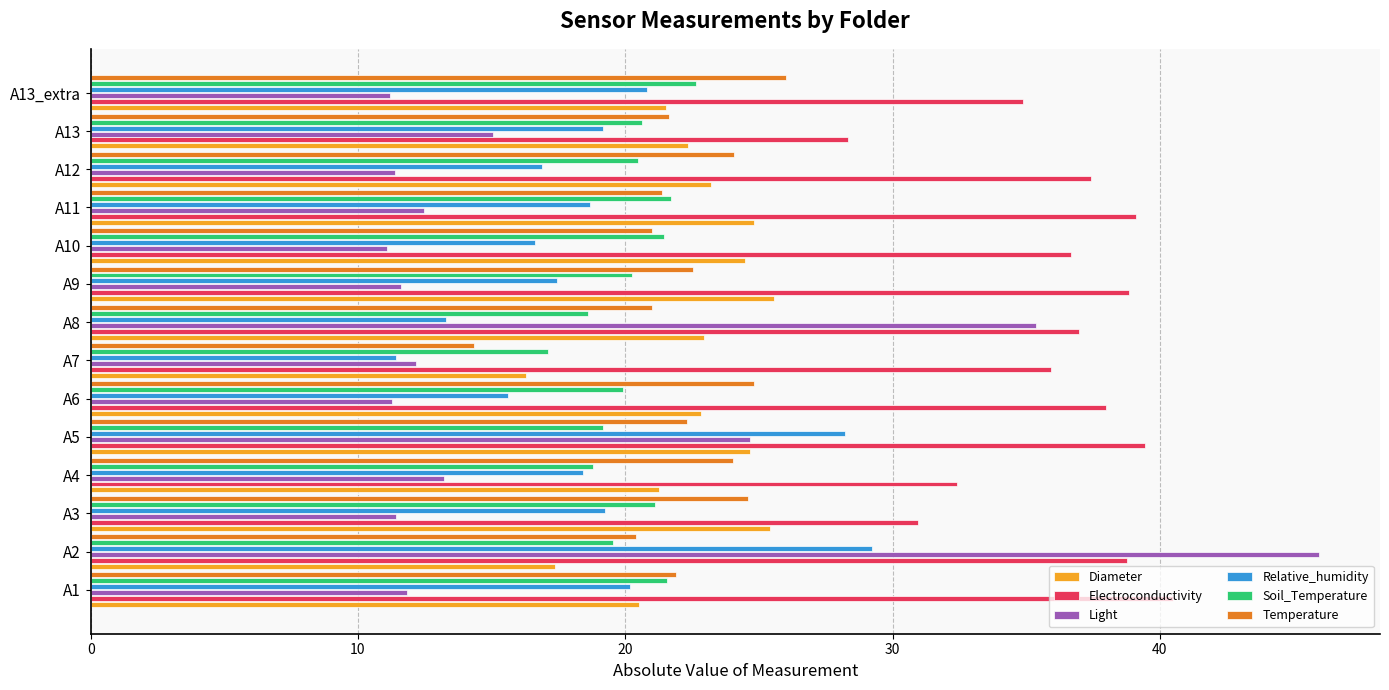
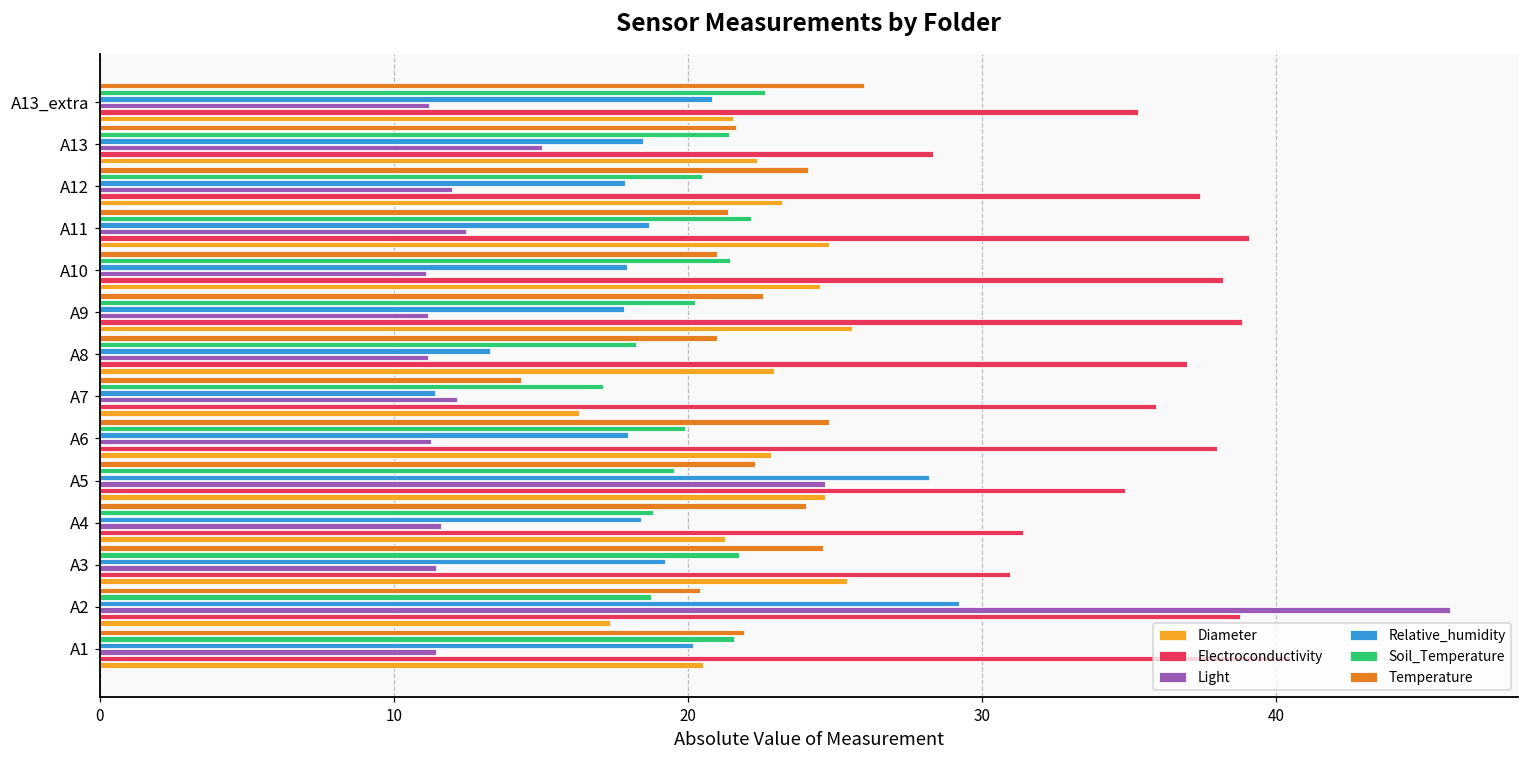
  {
    "Electroconductivity": {
-     "A13_extra": 34.9,
+     "A13_extra": 35.3,
      "A13": 28.3,
      "A12": 37.4,
      "A11": 39.1,
-     "A10": 36.7,
+     "A10": 38.2,
      "A9": 38.8,
      "A8": 37.0,
      "A7": 35.9,
      "A6": 38.0,
-     "A5": 39.4,
-     "A4": 32.4,
+     "A5": 34.9,
+     "A4": 31.4,
      "A3": 31.0,
      "A2": 38.8
    },
    "Light": {
      "A13_extra": 11.2,
      "A13": 15.1,
-     "A12": 11.4,
+     "A12": 12.0,
      "A11": 12.5,
      "A10": 11.1,
-     "A9": 11.6,
-     "A8": 35.4,
+     "A9": 11.2,
+     "A8": 11.2,
      "A7": 12.2,
      "A6": 11.3,
      "A5": 24.7,
-     "A4": 13.2,
+     "A4": 11.6,
      "A3": 11.4,
      "A2": 45.9,
-     "A1": 11.8
+     "A1": 11.4
    },
    "Relative_humidity": {
      "A13_extra": 20.8,
-     "A13": 19.2,
-     "A12": 16.9,
+     "A13": 18.5,
+     "A12": 17.9,
      "A11": 18.7,
-     "A10": 16.6,
-     "A9": 17.5,
+     "A10": 17.9,
+     "A9": 17.8,
      "A8": 13.3,
      "A7": 11.4,
-     "A6": 15.6,
+     "A6": 18.0,
      "A5": 28.2,
      "A4": 18.4,
      "A3": 19.2,
      "A2": 29.2,
      "A1": 20.2
    },
    "Soil_Temperature": {
      "A13_extra": 22.6,
-     "A13": 20.6,
+     "A13": 21.4,
      "A12": 20.5,
-     "A11": 21.7,
+     "A11": 22.1,
      "A10": 21.4,
      "A9": 20.2,
-     "A8": 18.6,
+     "A8": 18.2,
      "A7": 17.1,
      "A6": 19.9,
-     "A5": 19.2,
+     "A5": 19.5,
      "A4": 18.8,
-     "A3": 21.1,
-     "A2": 19.5,
+     "A3": 21.7,
+     "A2": 18.7,
      "A1": 21.6
    }
  }
